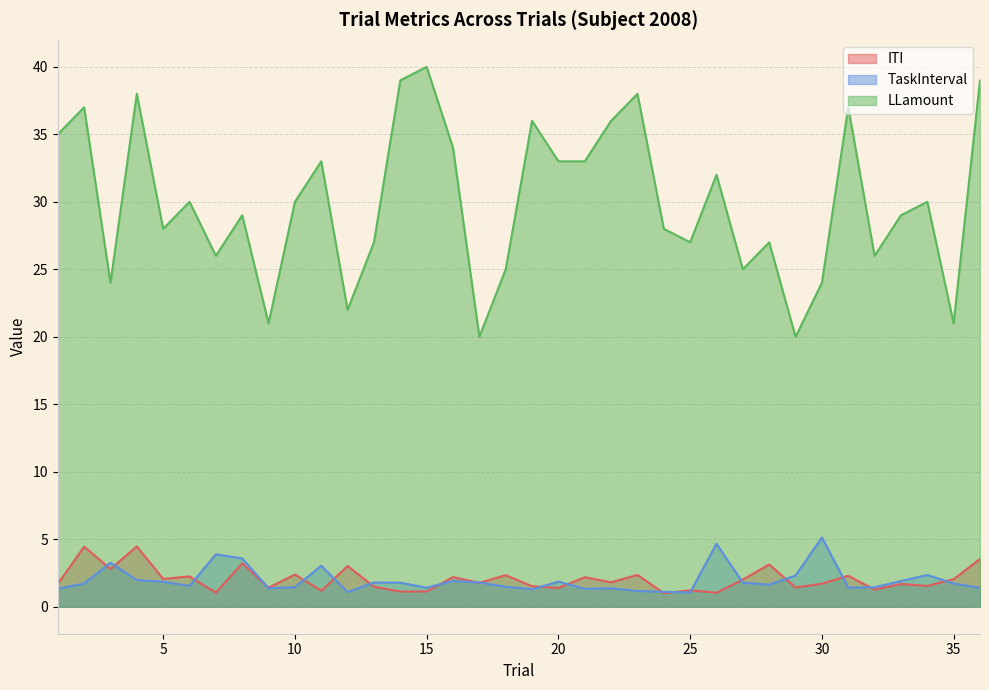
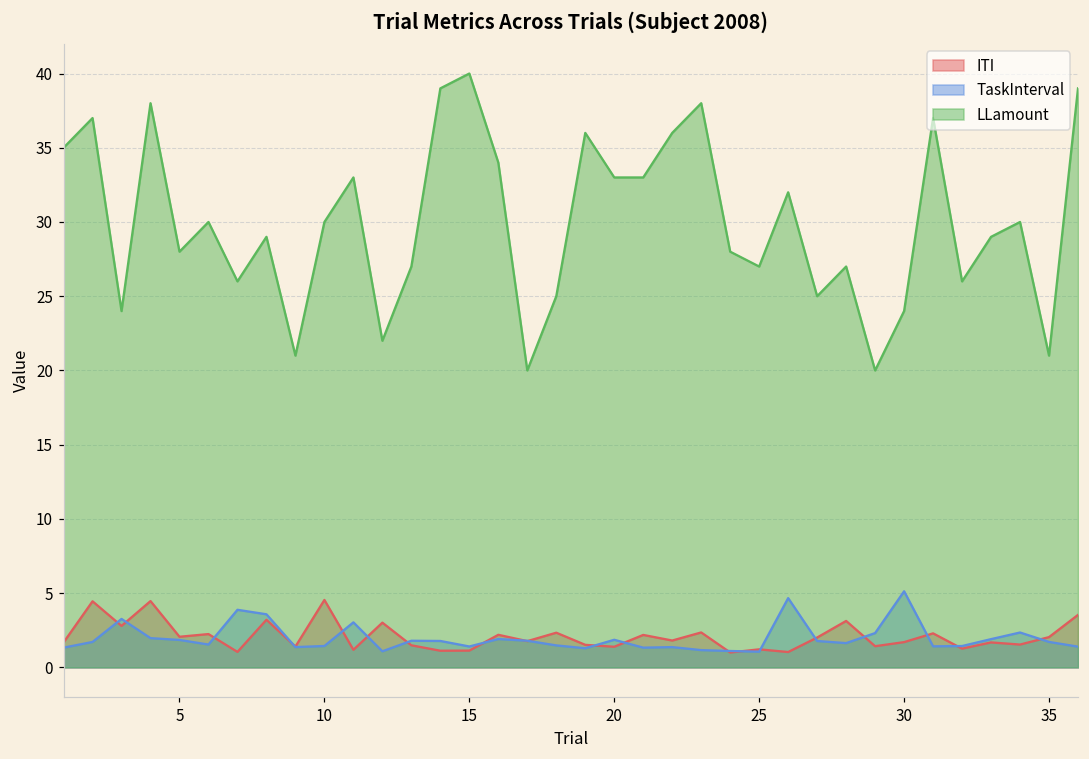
  {
    "ITI": {
      "5": 2.1,
-     "10": 2.4,
+     "10": 4.5,
      "15": 1.1,
      "20": 1.4,
      "30": 1.7,
      "35": 2.0
    },
    "TaskInterval": {
      "5": 1.8,
      "10": 1.4,
      "15": 1.4,
      "20": 1.9,
      "30": 5.1,
      "35": 1.7
    },
    "LLamount": {
      "5": 28.0,
      "10": 30.0,
      "15": 40.0,
      "20": 33.0,
      "25": 27.0,
      "30": 24.0,
      "35": 21.0
    }
  }
